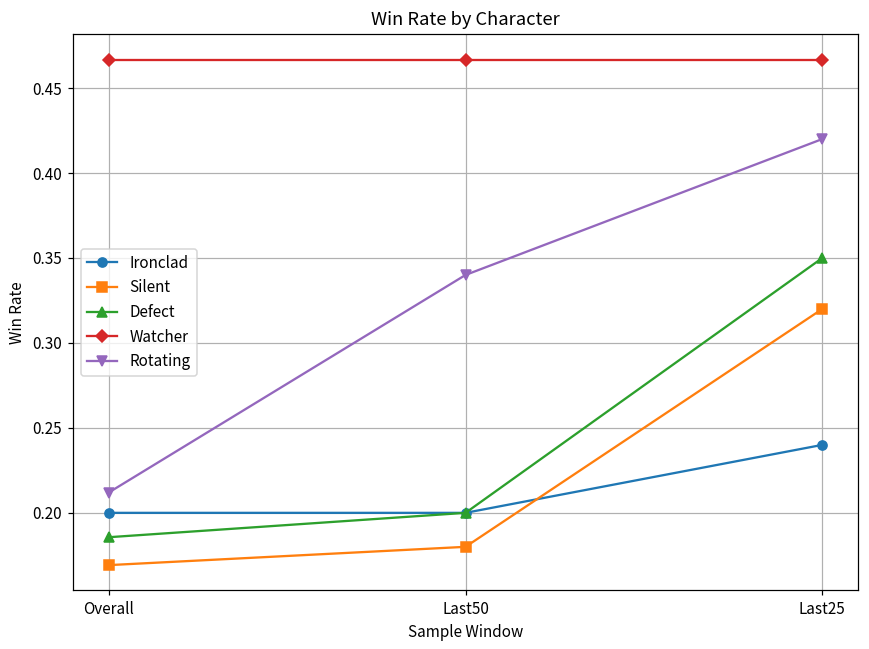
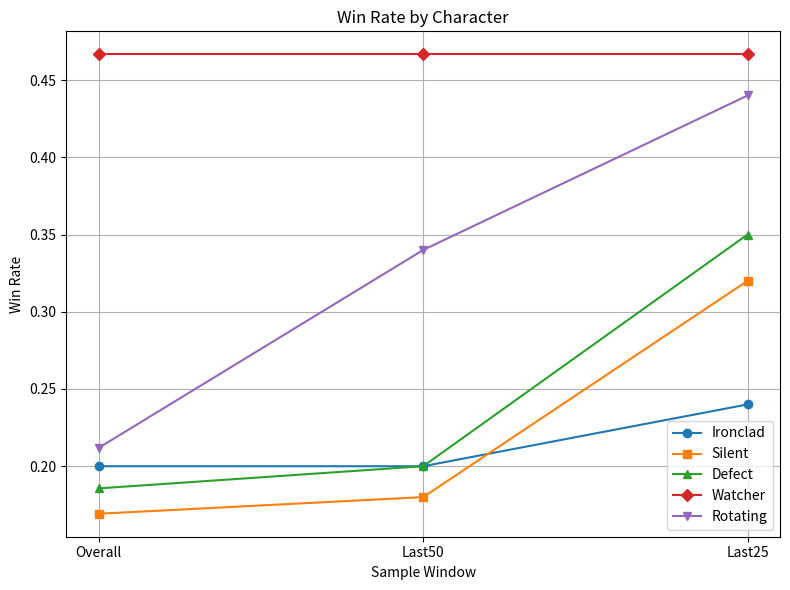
  {
    "Ironclad": {
      "Overall": 0.20,
      "Last25": 0.24
    },
    "Silent": {
      "Overall": 0.17,
      "Last50": 0.18,
      "Last25": 0.32
    },
    "Defect": {
      "Overall": 0.186,
      "Last25": 0.35
    },
    "Watcher": {
      "Overall": 0.467,
      "Last50": 0.467,
      "Last25": 0.467
    },
    "Rotating": {
      "Overall": 0.212,
      "Last50": 0.34,
-     "Last25": 0.42
+     "Last25": 0.44
    }
  }
